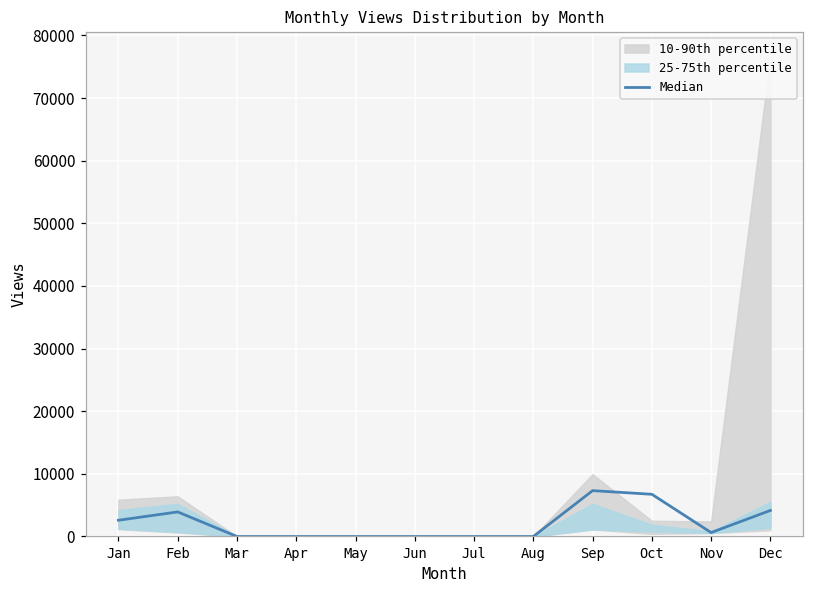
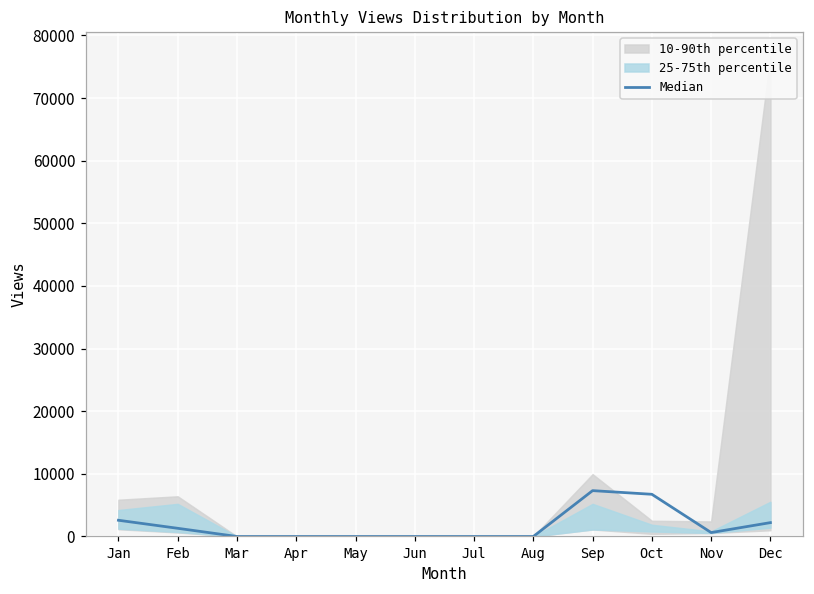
  {
    "Median": {
      "Jan": 3000,
-     "Feb": 4000,
+     "Feb": 1000,
      "Sep": 7000,
      "Oct": 7000,
-     "Dec": 4000
+     "Dec": 2000
    }
  }
